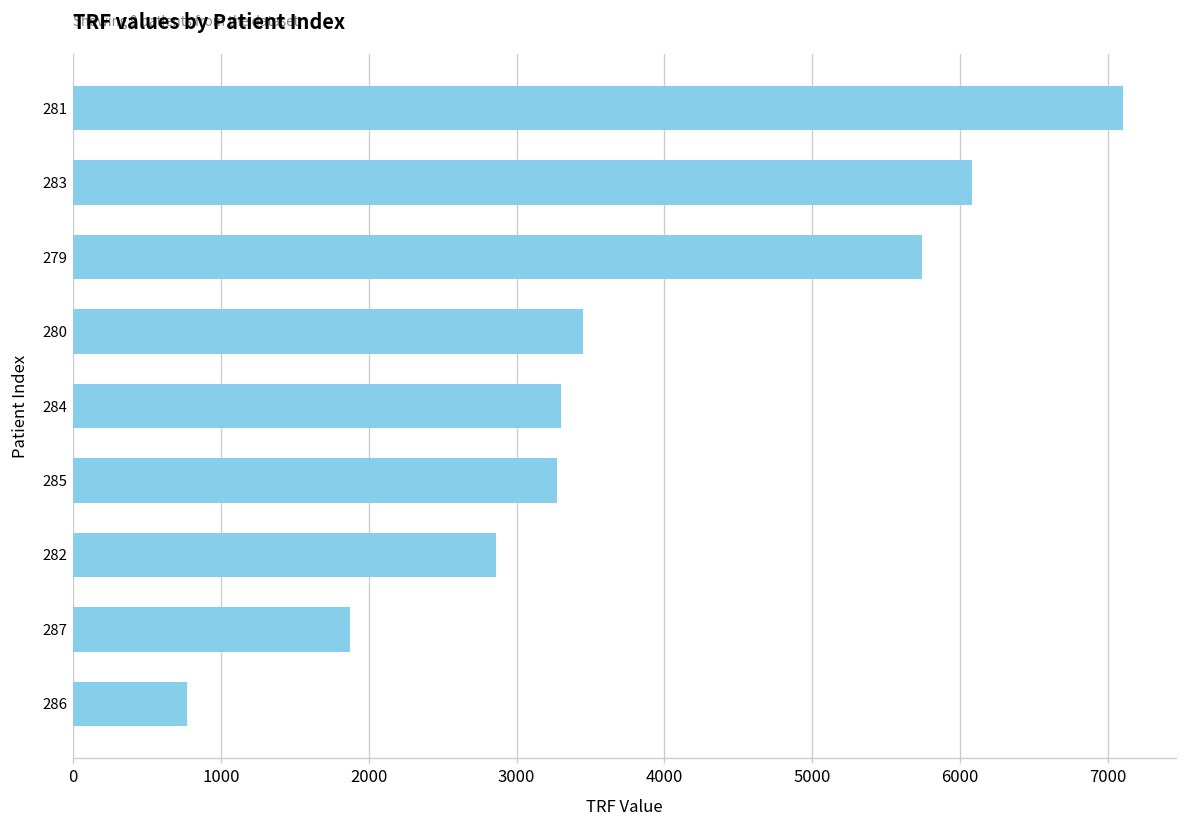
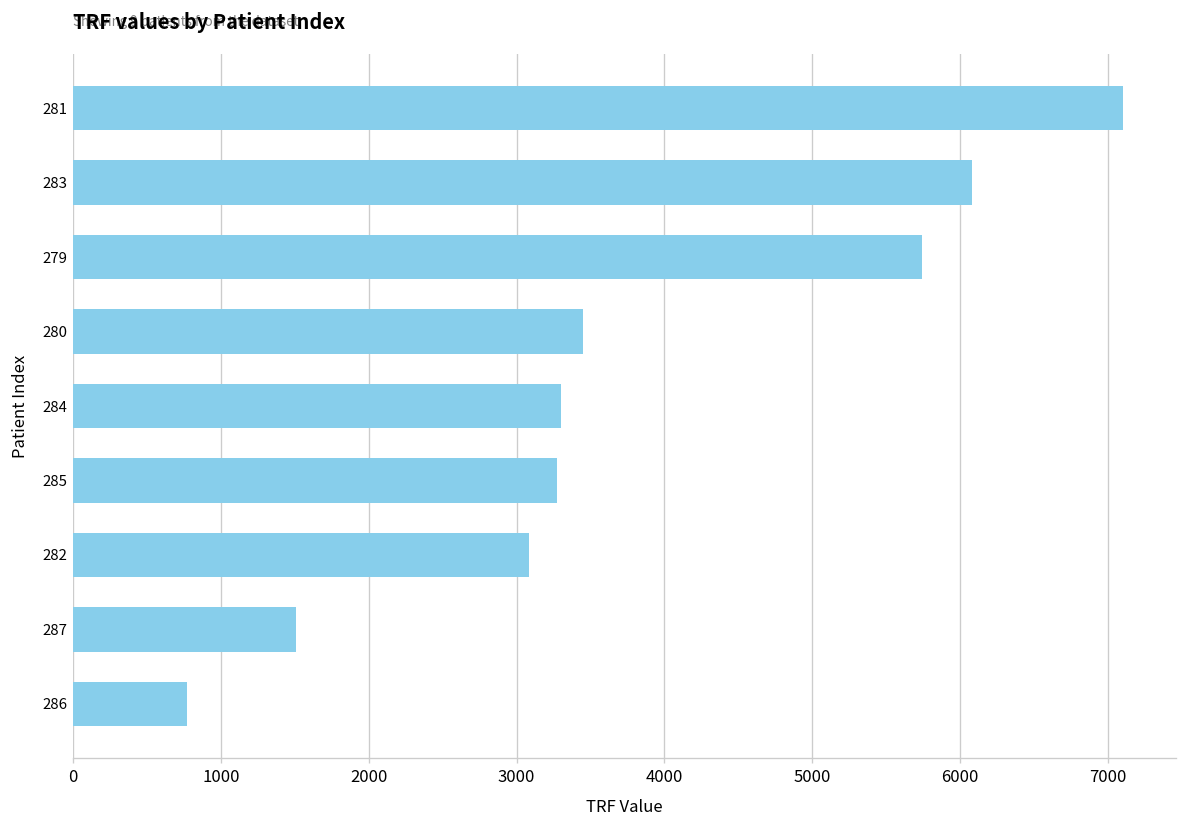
  {
    "281": 7110,
    "283": 6080,
    "279": 5740,
    "280": 3450,
    "284": 3300,
    "285": 3270,
-   "282": 2860,
-   "287": 1870,
+   "282": 3080,
+   "287": 1510,
    "286": 770
  }
